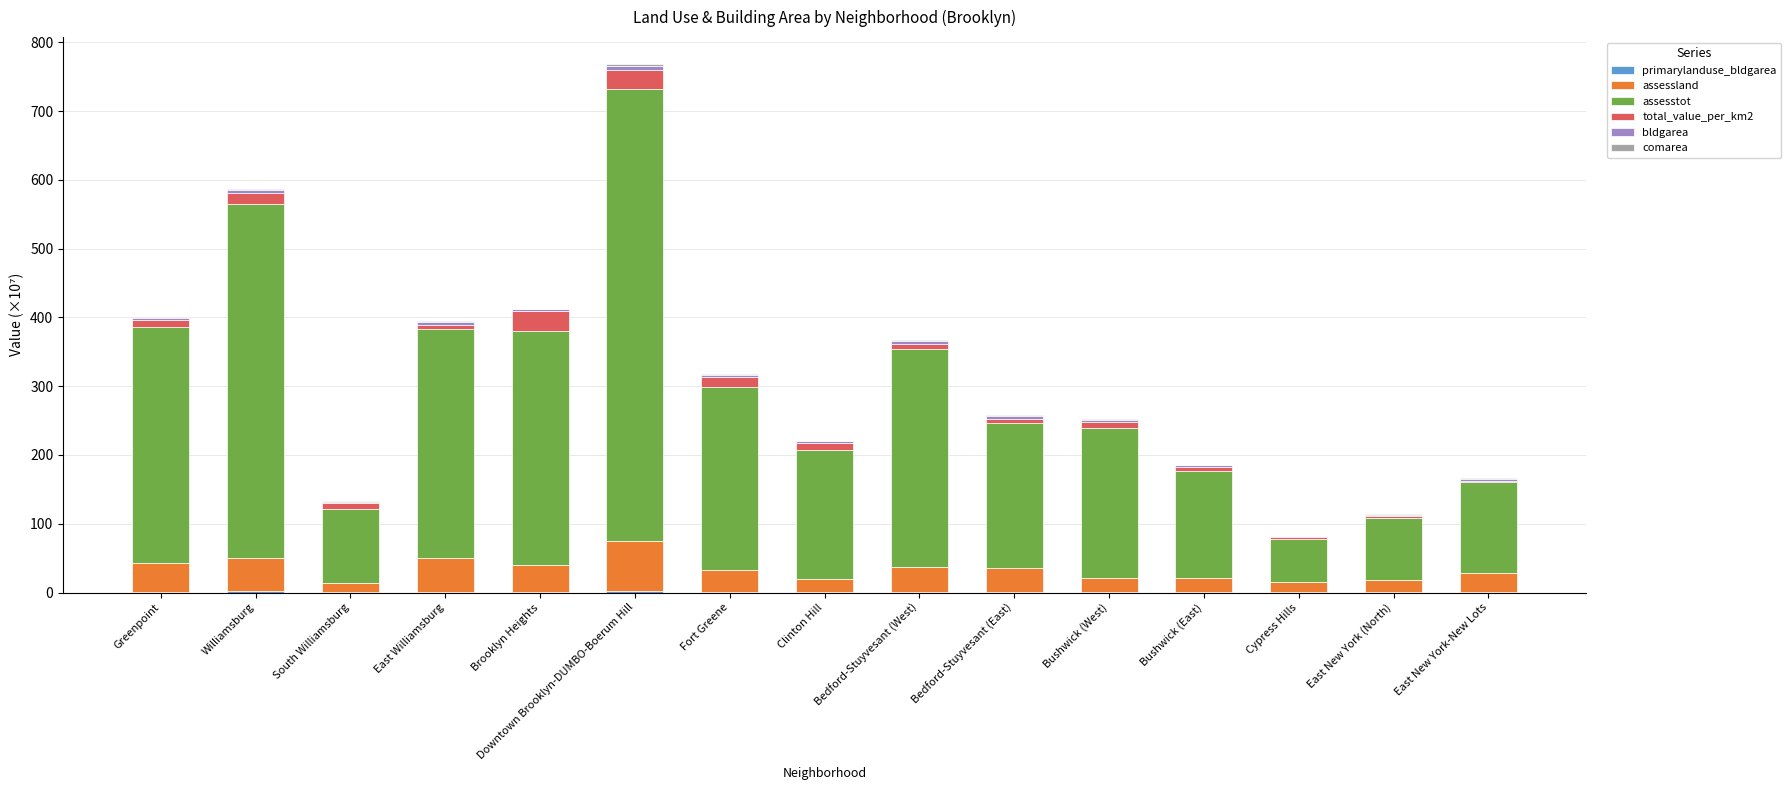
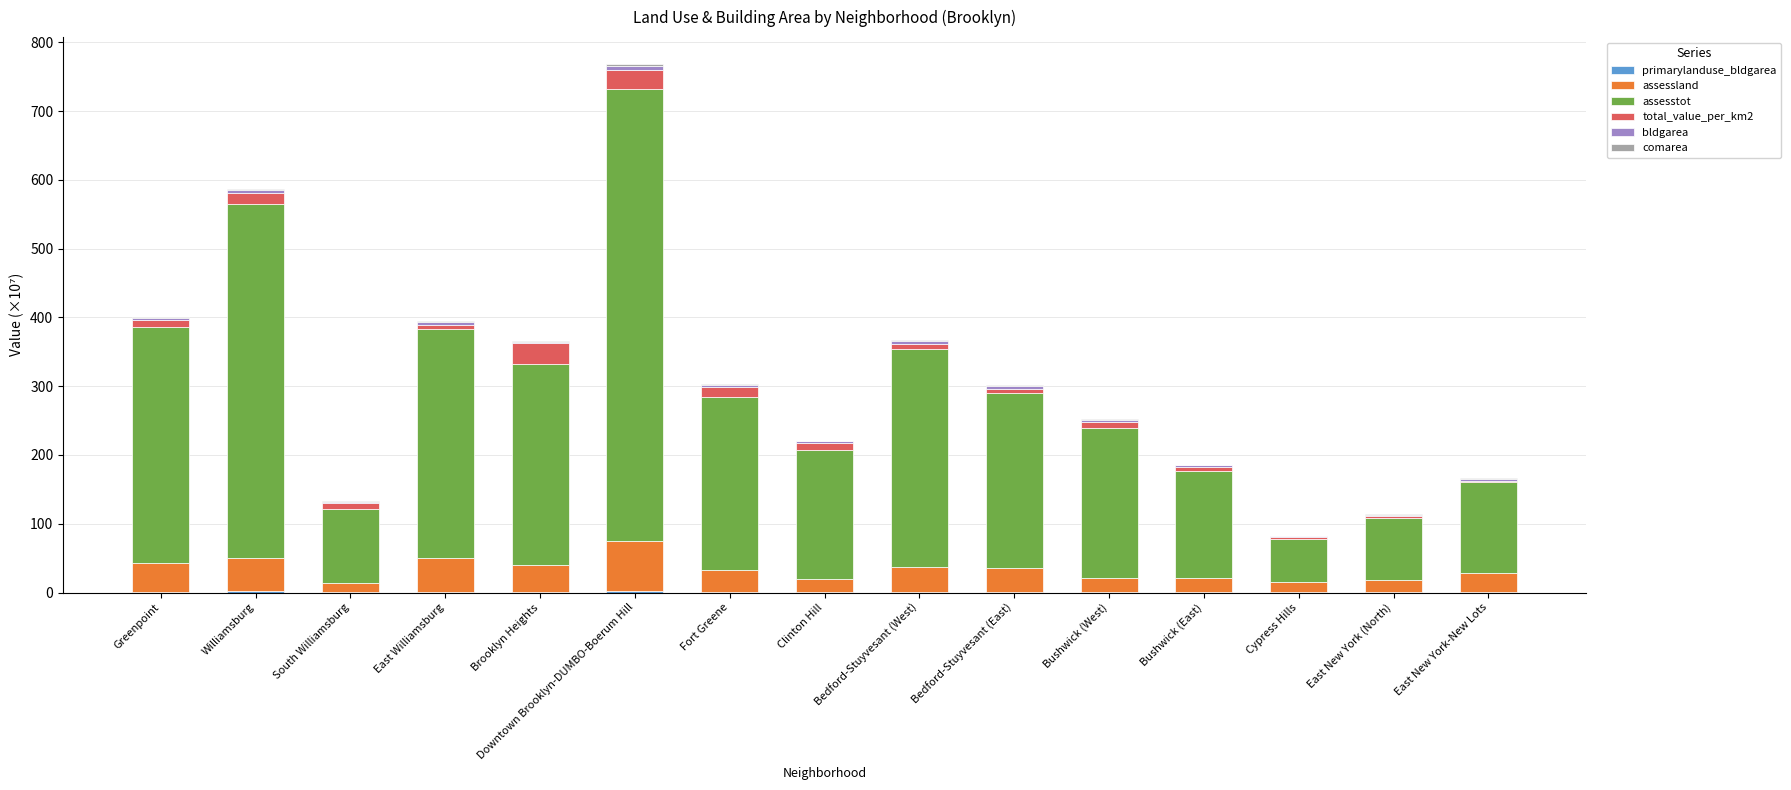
  {
    "assesstot": {
      "Greenpoint": 340,
      "Williamsburg": 520,
      "South Williamsburg": 110,
      "East Williamsburg": 330,
-     "Brooklyn Heights": 340,
+     "Brooklyn Heights": 290,
      "Downtown Brooklyn-DUMBO-Boerum Hill": 660,
-     "Fort Greene": 270,
+     "Fort Greene": 250,
      "Clinton Hill": 190,
      "Bedford-Stuyvesant (West)": 320,
-     "Bedford-Stuyvesant (East)": 210,
+     "Bedford-Stuyvesant (East)": 250,
      "Bushwick (West)": 220,
      "Bushwick (East)": 160,
      "Cypress Hills": 60,
      "East New York (North)": 90,
      "East New York-New Lots": 130
    }
  }
